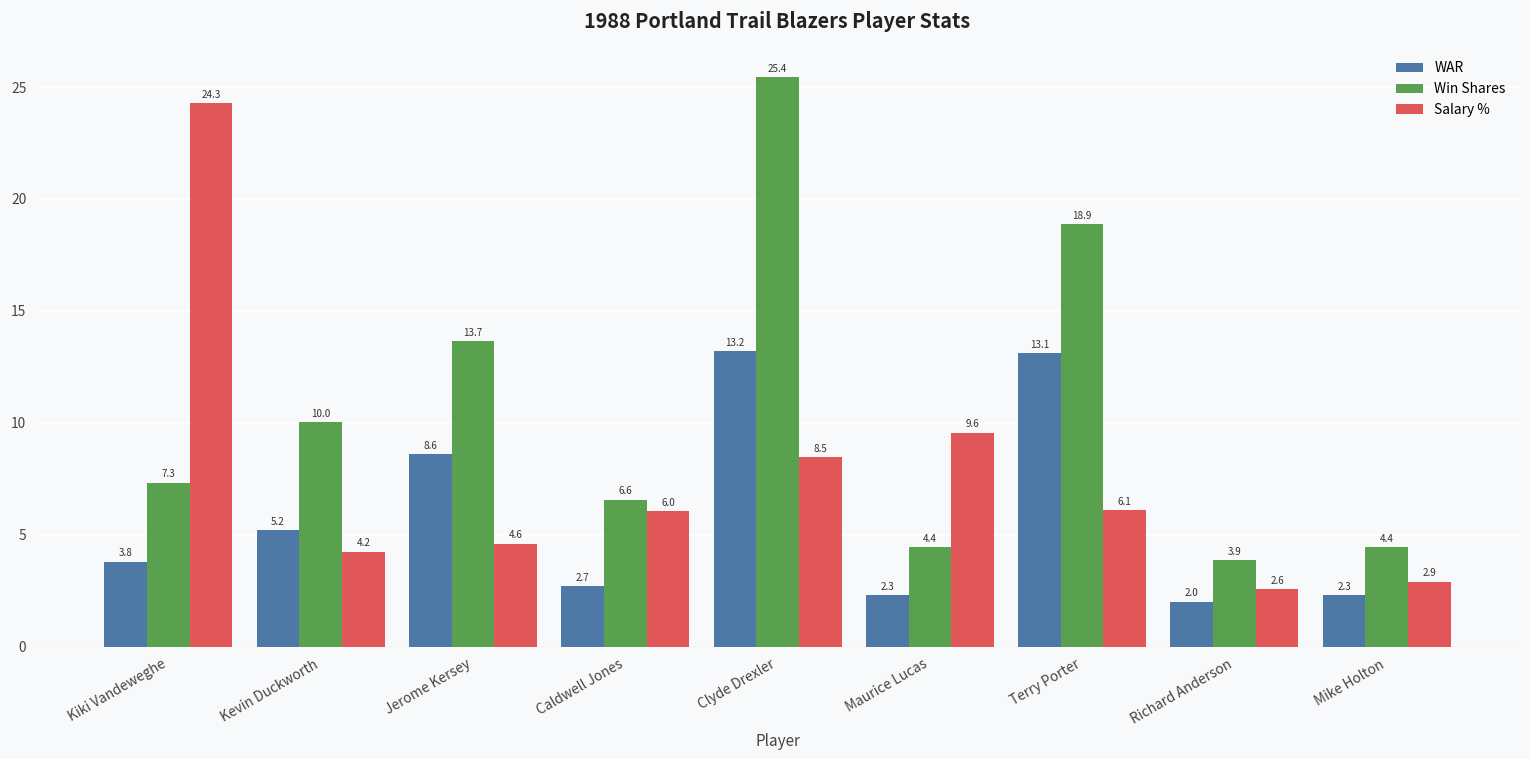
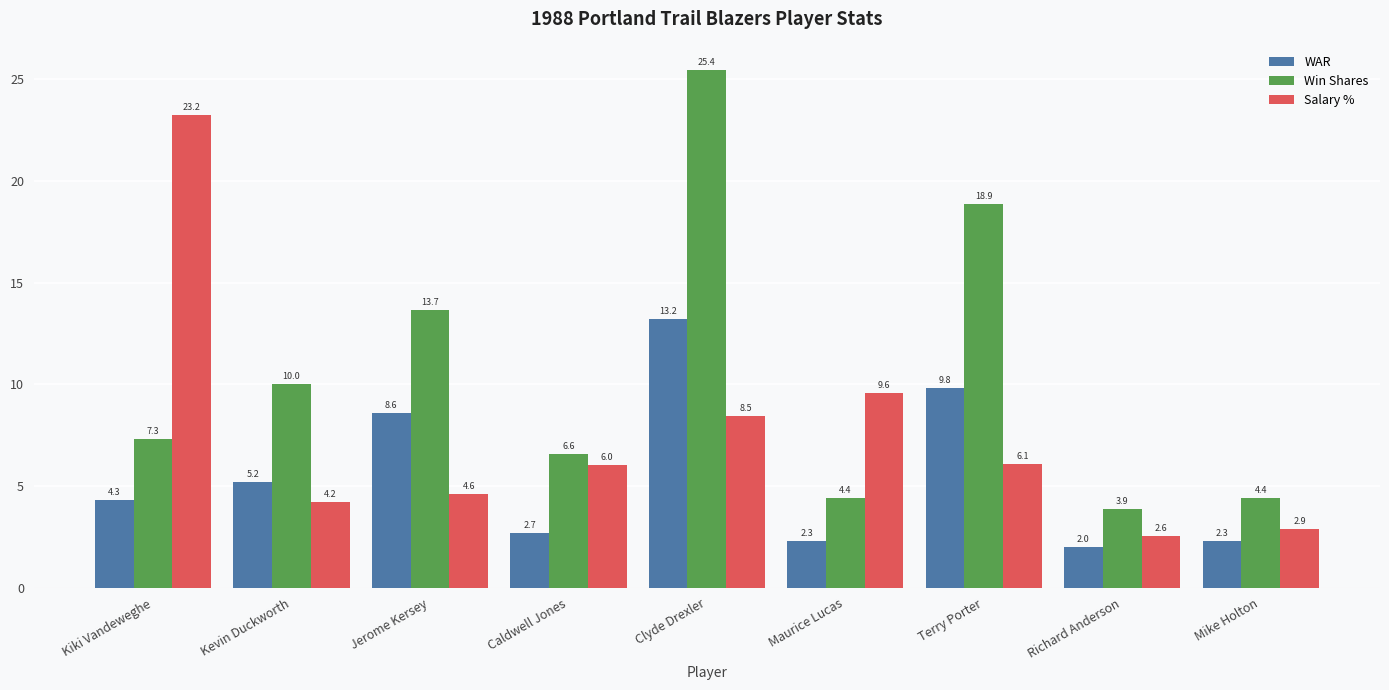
  {
    "WAR": {
-     "Kiki Vandeweghe": 3.8,
+     "Kiki Vandeweghe": 4.3,
      "Kevin Duckworth": 5.2,
      "Jerome Kersey": 8.6,
      "Caldwell Jones": 2.7,
      "Clyde Drexler": 13.2,
      "Maurice Lucas": 2.3,
-     "Terry Porter": 13.1,
+     "Terry Porter": 9.8,
      "Richard Anderson": 2.0,
      "Mike Holton": 2.3
    },
    "Win Shares": {
      "Kiki Vandeweghe": 7.3,
      "Kevin Duckworth": 10.0,
      "Jerome Kersey": 13.7,
      "Caldwell Jones": 6.6,
      "Clyde Drexler": 25.4,
      "Maurice Lucas": 4.4,
      "Terry Porter": 18.9,
      "Richard Anderson": 3.9,
      "Mike Holton": 4.4
    },
    "Salary %": {
-     "Kiki Vandeweghe": 24.3,
+     "Kiki Vandeweghe": 23.2,
      "Kevin Duckworth": 4.2,
      "Jerome Kersey": 4.6,
      "Caldwell Jones": 6.0,
      "Clyde Drexler": 8.5,
      "Maurice Lucas": 9.6,
      "Terry Porter": 6.1,
      "Richard Anderson": 2.6,
      "Mike Holton": 2.9
    }
  }
